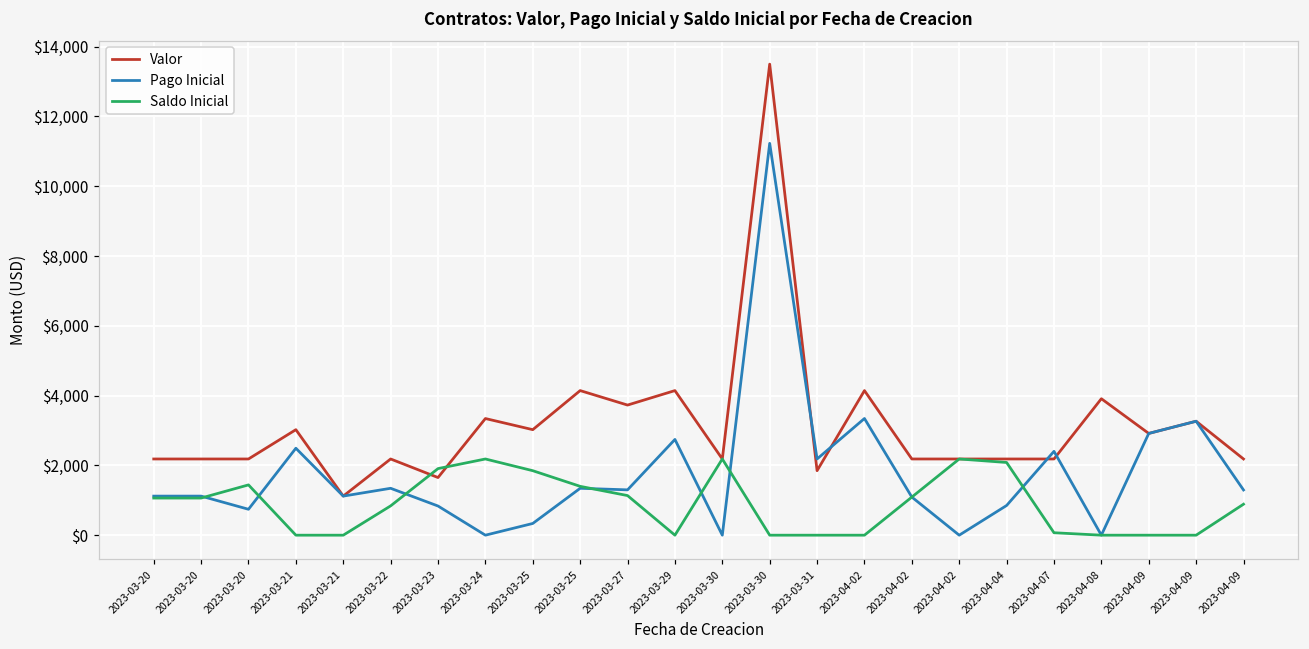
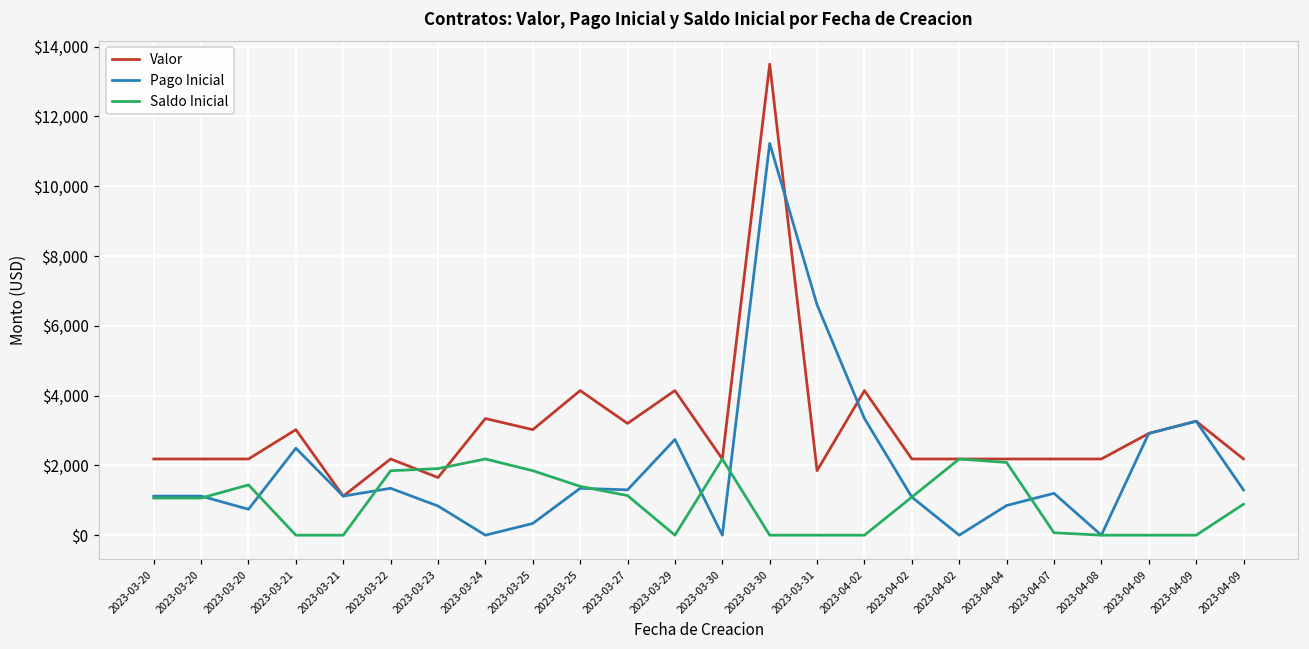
  {
    "Valor": {
      "2023-03-22": "$2,200",
      "2023-03-23": "$1,700",
      "2023-03-24": "$3,300",
-     "2023-03-27": "$3,700",
+     "2023-03-27": "$3,200",
      "2023-03-29": "$4,100",
      "2023-03-31": "$1,800",
      "2023-04-04": "$2,200",
      "2023-04-07": "$2,200",
-     "2023-04-08": "$3,900"
+     "2023-04-08": "$2,200"
    },
    "Pago Inicial": {
      "2023-03-22": "$1,300",
      "2023-03-23": "$800",
      "2023-03-24": "$0",
      "2023-03-27": "$1,300",
      "2023-03-29": "$2,700",
-     "2023-03-31": "$2,200",
+     "2023-03-31": "$6,600",
      "2023-04-04": "$900",
-     "2023-04-07": "$2,400"
+     "2023-04-07": "$1,200"
    },
    "Saldo Inicial": {
-     "2023-03-22": "$800",
+     "2023-03-22": "$1,800",
      "2023-03-23": "$1,900",
      "2023-03-24": "$2,200",
      "2023-03-27": "$1,100",
      "2023-03-29": "$0",
      "2023-03-31": "$0",
      "2023-04-04": "$2,100",
      "2023-04-07": "$100"
    }
  }
